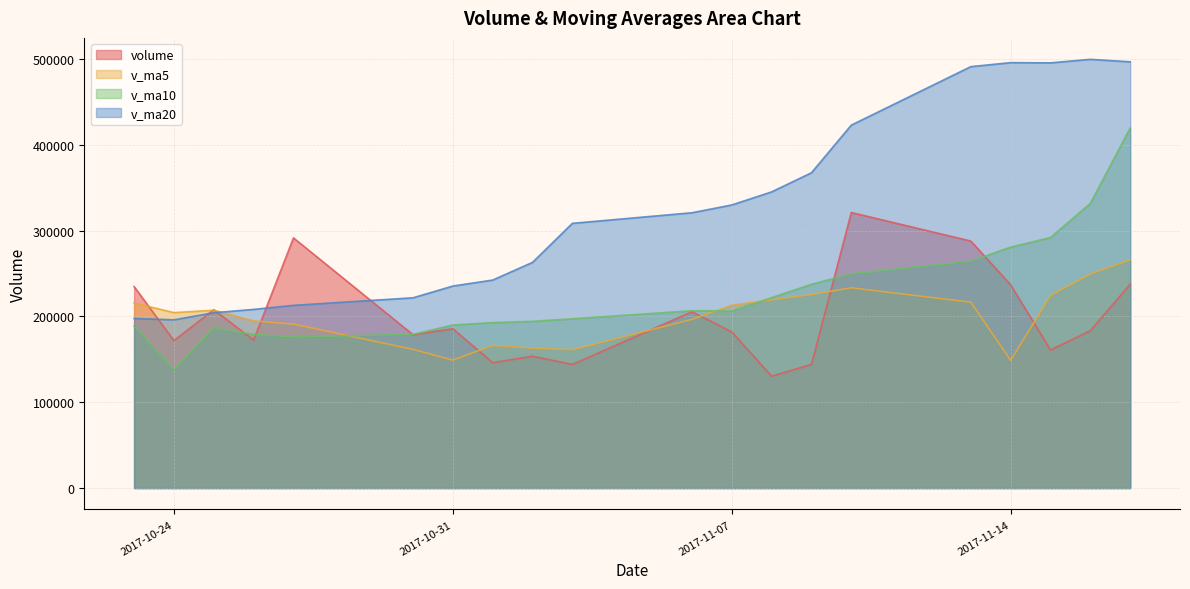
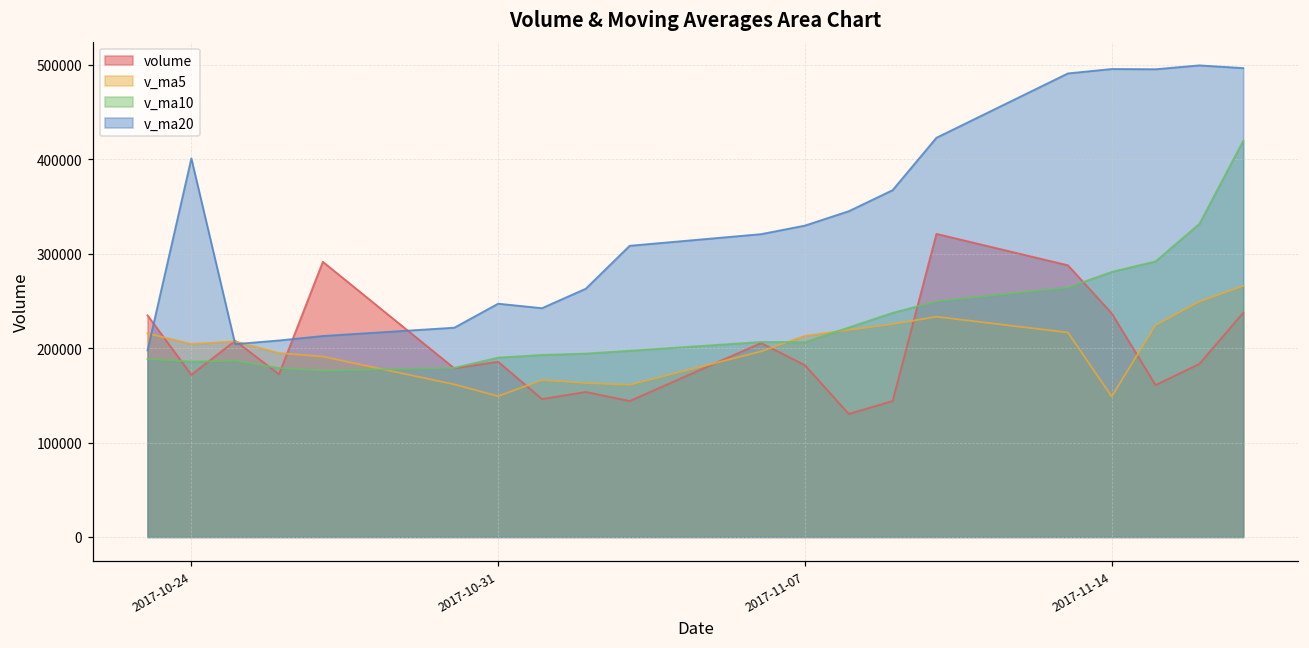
  {
    "volume": {
      "2017-10-24": 170000,
      "2017-10-31": 190000,
      "2017-11-07": 180000,
      "2017-11-14": 240000
    },
    "v_ma5": {
      "2017-10-24": 200000,
      "2017-10-31": 150000,
      "2017-11-07": 210000,
      "2017-11-14": 150000
    },
    "v_ma10": {
-     "2017-10-24": 140000,
+     "2017-10-24": 190000,
      "2017-10-31": 190000,
      "2017-11-07": 210000,
      "2017-11-14": 280000
    },
    "v_ma20": {
-     "2017-10-24": 200000,
-     "2017-10-31": 240000,
+     "2017-10-24": 400000,
+     "2017-10-31": 250000,
      "2017-11-07": 330000,
      "2017-11-14": 500000
    }
  }
